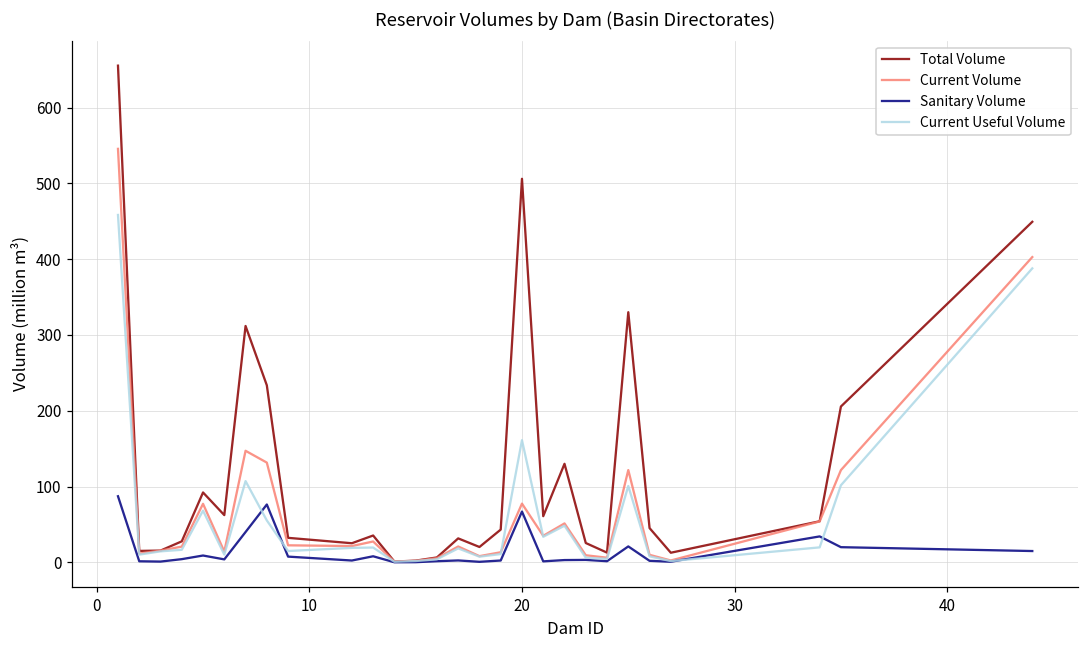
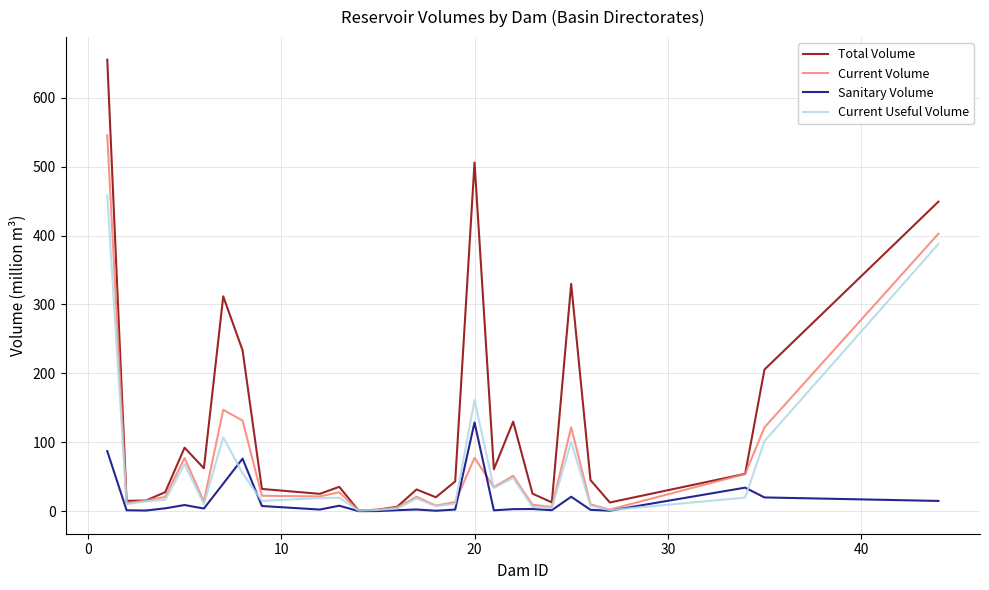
  {
    "Total Volume": {
      "20": 510
    },
    "Current Volume": {
      "20": 80
    },
    "Sanitary Volume": {
-     "20": 70
+     "20": 130
    },
    "Current Useful Volume": {
      "20": 160
    }
  }
